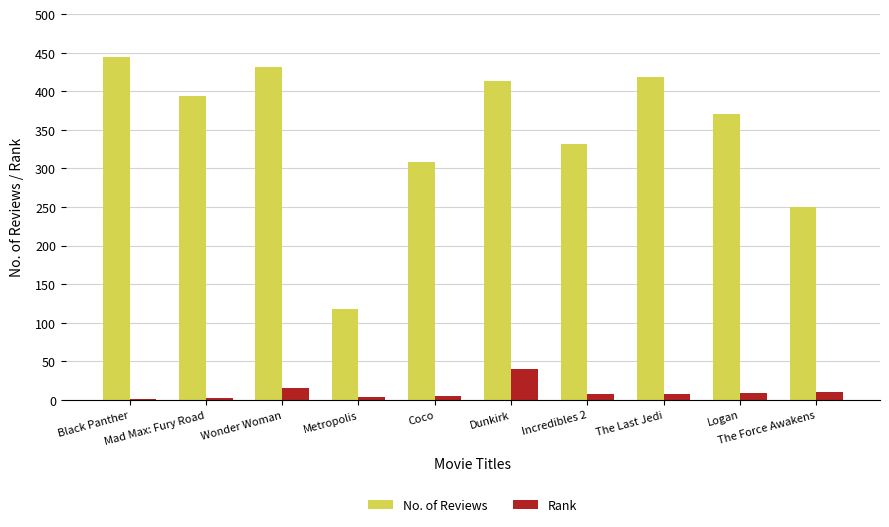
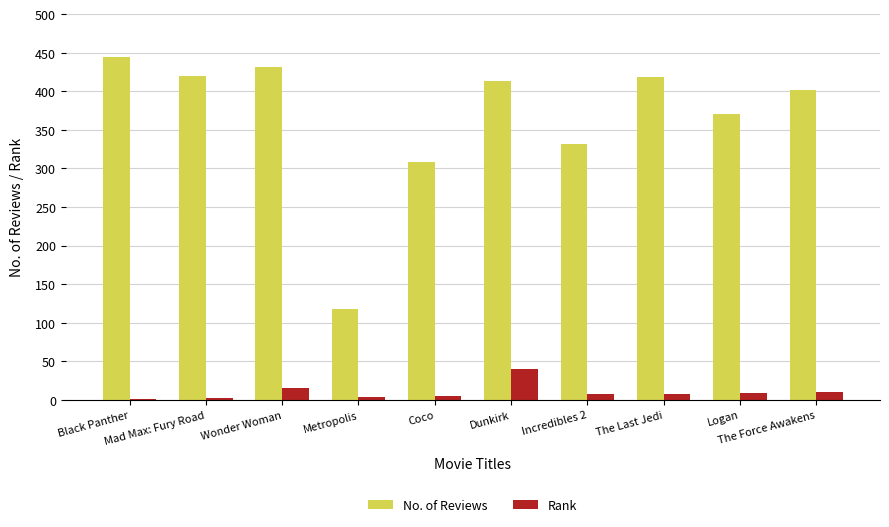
  {
    "No. of Reviews": {
      "Black Panther": 440,
-     "Mad Max: Fury Road": 390,
+     "Mad Max: Fury Road": 420,
      "Wonder Woman": 430,
      "Metropolis": 120,
      "Coco": 310,
      "Dunkirk": 410,
      "Incredibles 2": 330,
      "The Last Jedi": 420,
      "Logan": 370,
-     "The Force Awakens": 250
+     "The Force Awakens": 400
    },
    "Rank": {
      "Wonder Woman": 20,
      "Metropolis": 0,
      "Coco": 10,
      "Dunkirk": 40,
      "Incredibles 2": 10,
      "The Last Jedi": 10,
      "Logan": 10,
      "The Force Awakens": 10
    }
  }
